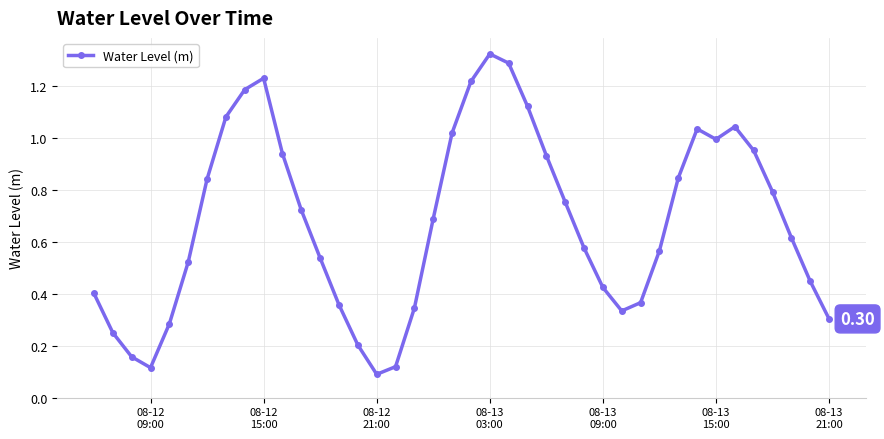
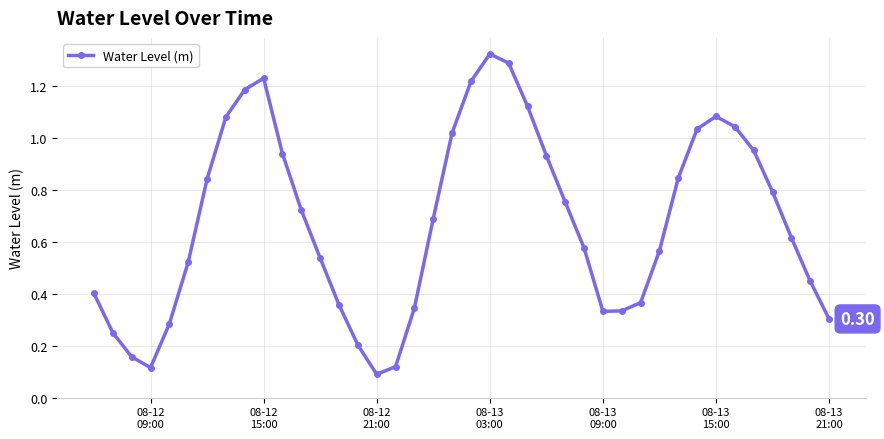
  {
    "08-12 09:00": 0.12,
    "08-12 15:00": 1.23,
    "08-12 21:00": 0.09,
    "08-13 03:00": 1.32,
-   "08-13 09:00": 0.42,
-   "08-13 15:00": 0.99
+   "08-13 09:00": 0.33,
+   "08-13 15:00": 1.08
  }
